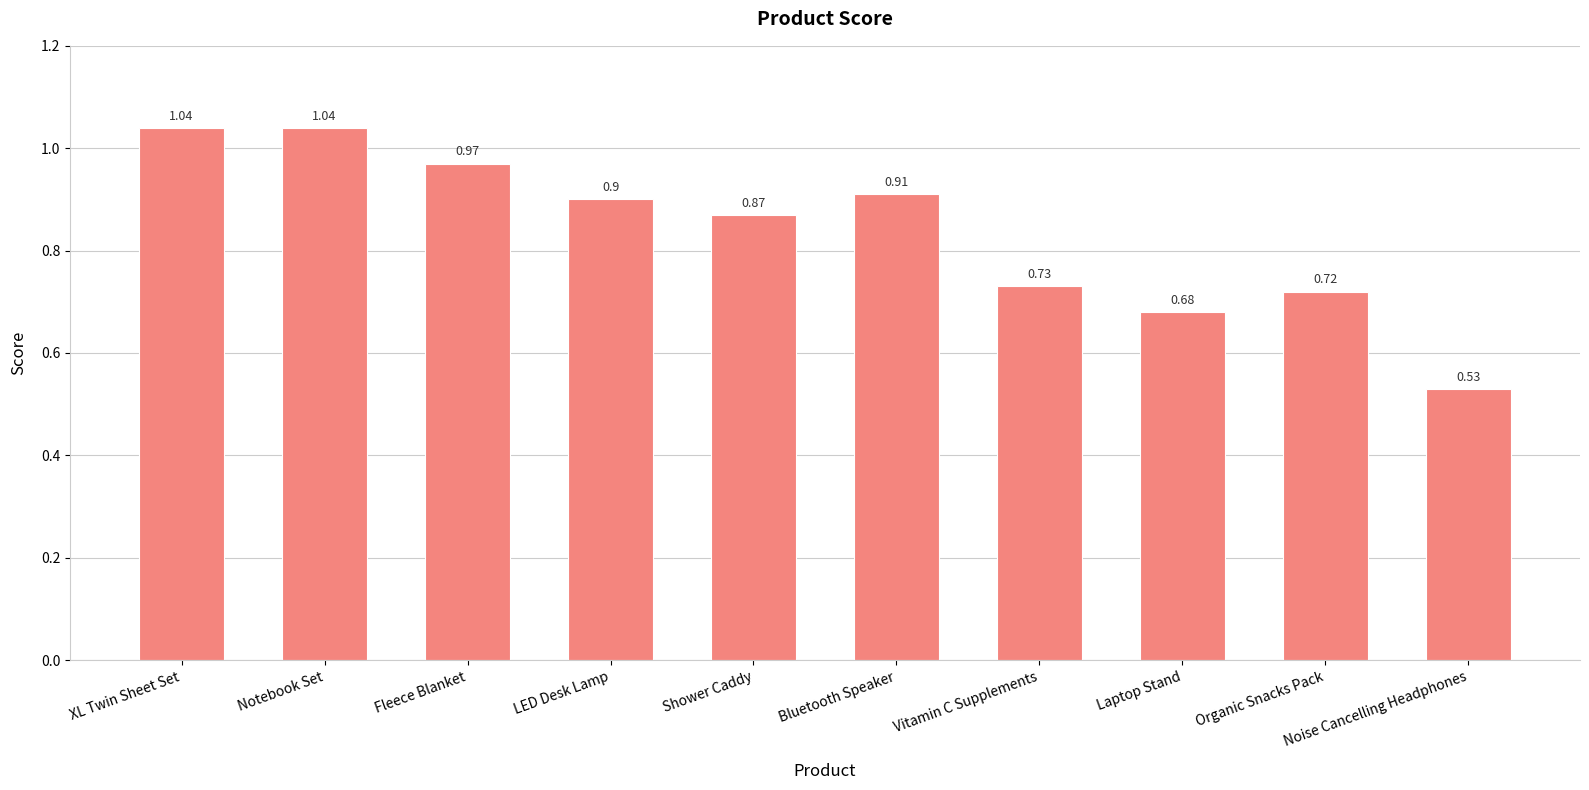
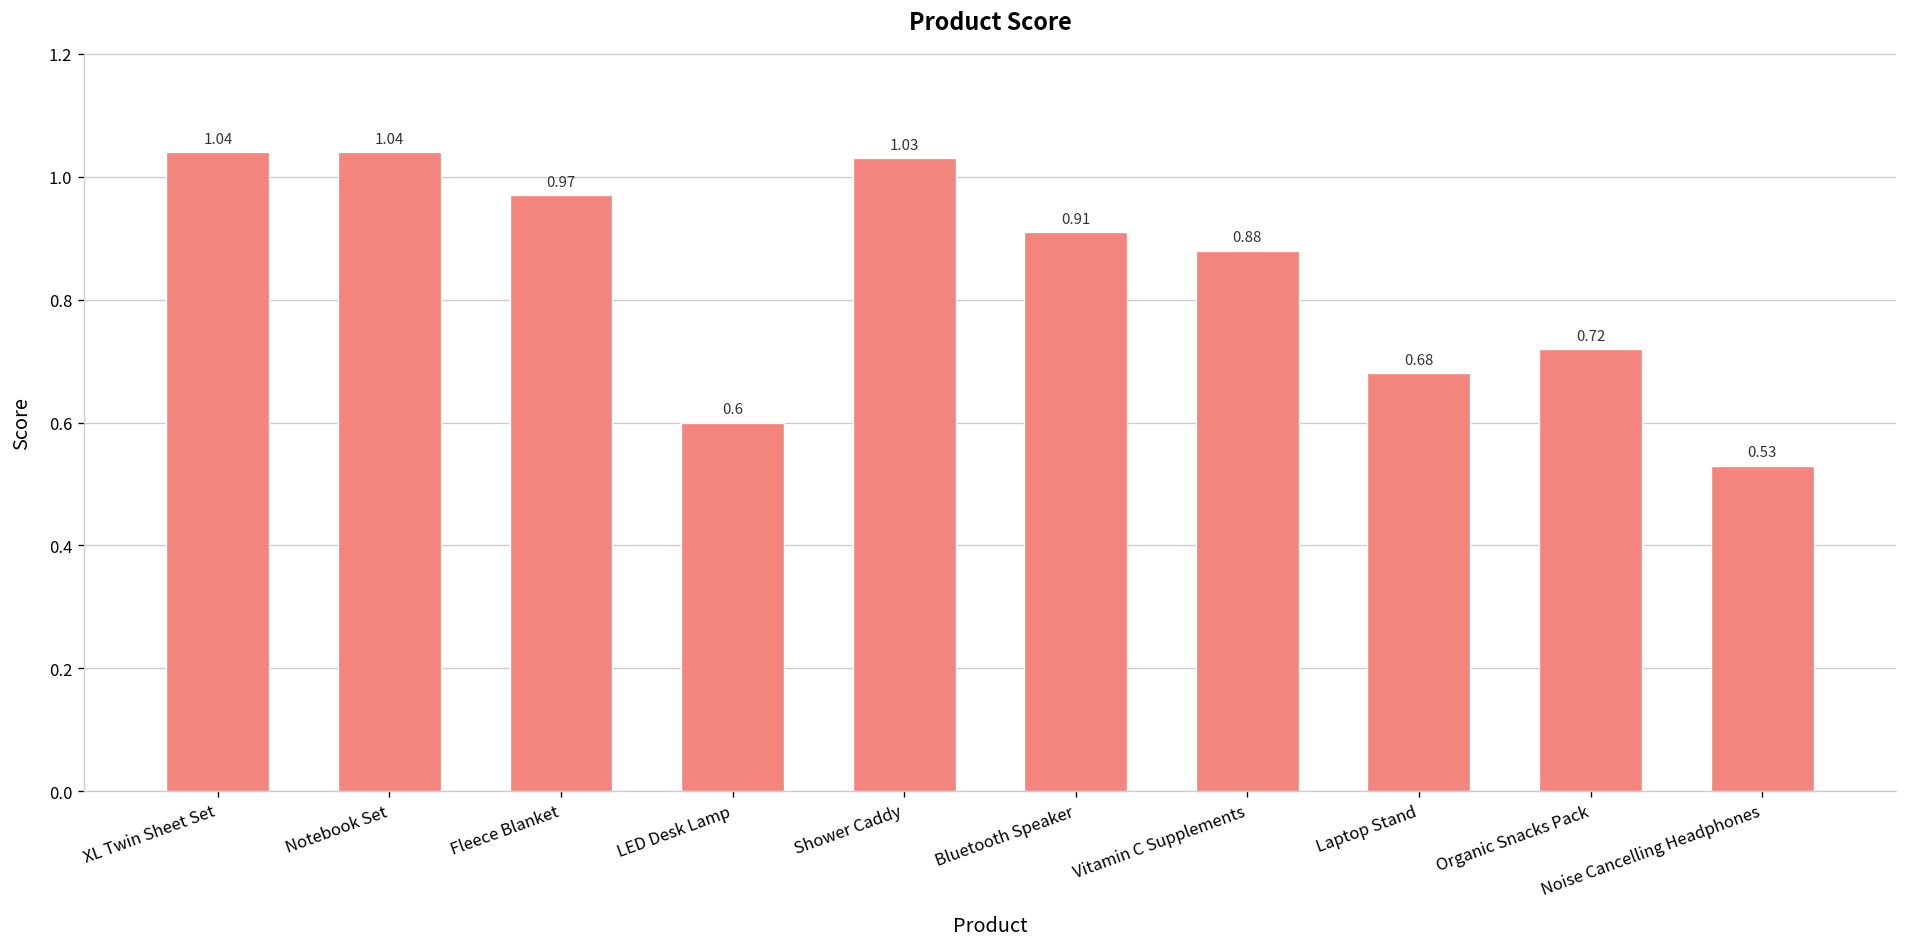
  {
    "XL Twin Sheet Set": 1.04,
    "Notebook Set": 1.04,
    "Fleece Blanket": 0.97,
-   "LED Desk Lamp": 0.9,
-   "Shower Caddy": 0.87,
+   "LED Desk Lamp": 0.6,
+   "Shower Caddy": 1.03,
    "Bluetooth Speaker": 0.91,
-   "Vitamin C Supplements": 0.73,
+   "Vitamin C Supplements": 0.88,
    "Laptop Stand": 0.68,
    "Organic Snacks Pack": 0.72,
    "Noise Cancelling Headphones": 0.53
  }
